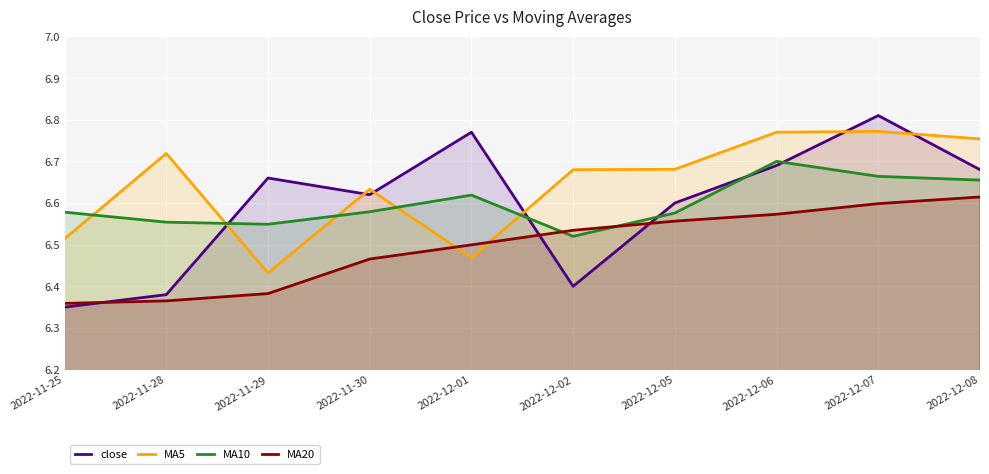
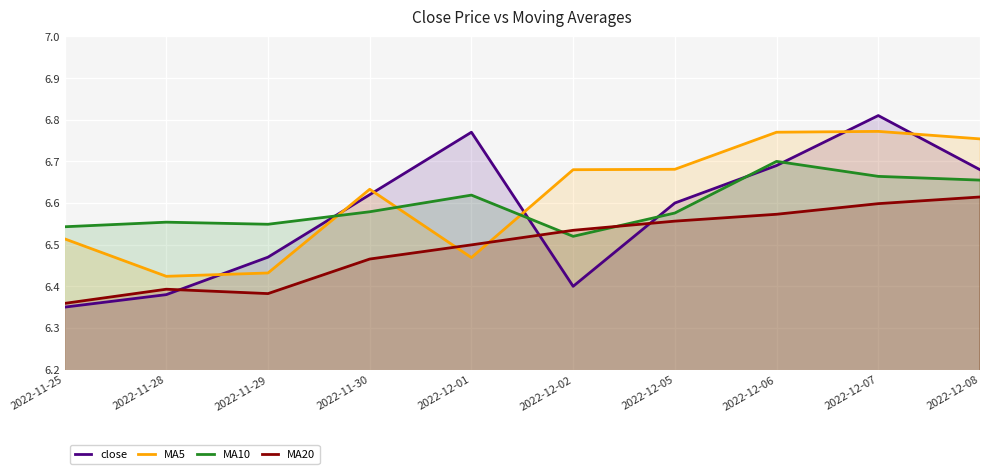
  {
    "close": {
      "2022-11-25": 6.35,
      "2022-11-28": 6.38,
-     "2022-11-29": 6.66,
+     "2022-11-29": 6.47,
      "2022-11-30": 6.62,
      "2022-12-01": 6.77,
      "2022-12-02": 6.40,
      "2022-12-05": 6.60,
      "2022-12-06": 6.69,
      "2022-12-07": 6.81,
      "2022-12-08": 6.68
    },
    "MA5": {
      "2022-11-25": 6.51,
-     "2022-11-28": 6.72,
+     "2022-11-28": 6.42,
      "2022-11-29": 6.43,
      "2022-11-30": 6.63,
      "2022-12-01": 6.47,
      "2022-12-02": 6.68,
      "2022-12-05": 6.68,
      "2022-12-06": 6.77,
      "2022-12-07": 6.77,
      "2022-12-08": 6.75
    },
    "MA10": {
-     "2022-11-25": 6.58,
+     "2022-11-25": 6.54,
      "2022-11-28": 6.55,
      "2022-11-29": 6.55,
      "2022-11-30": 6.58,
      "2022-12-01": 6.62,
      "2022-12-02": 6.52,
      "2022-12-05": 6.58,
      "2022-12-06": 6.70,
      "2022-12-07": 6.66,
      "2022-12-08": 6.66
    },
    "MA20": {
      "2022-11-25": 6.36,
-     "2022-11-28": 6.37,
+     "2022-11-28": 6.39,
      "2022-11-29": 6.38,
      "2022-11-30": 6.47,
      "2022-12-01": 6.50,
      "2022-12-02": 6.53,
      "2022-12-05": 6.56,
      "2022-12-06": 6.57,
      "2022-12-07": 6.60,
      "2022-12-08": 6.61
    }
  }
